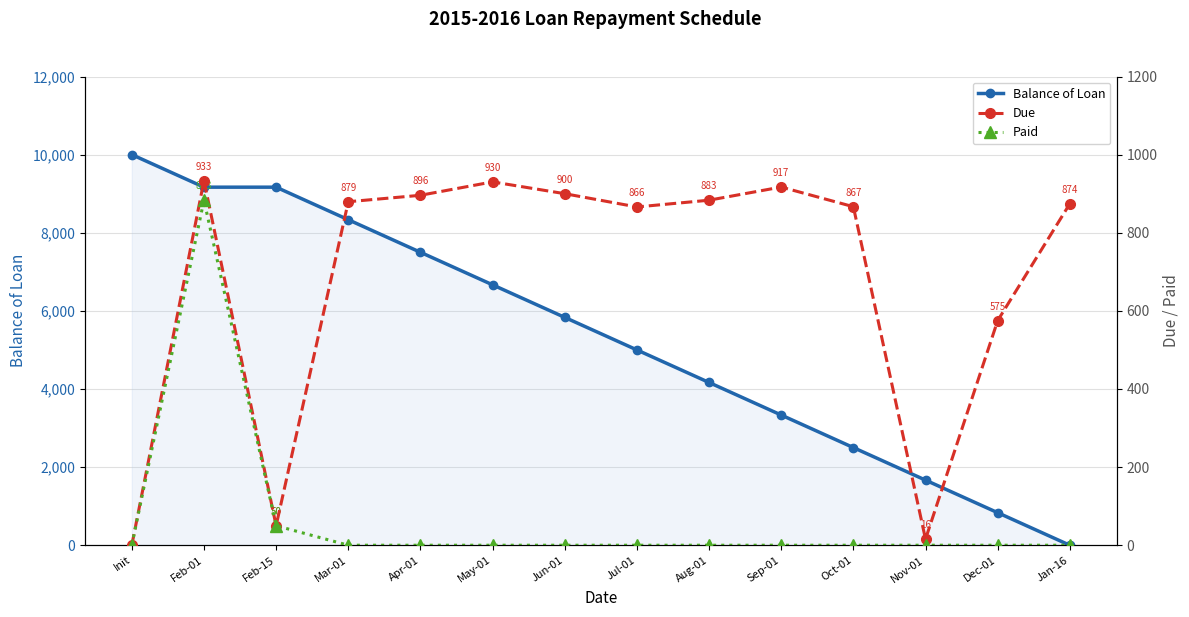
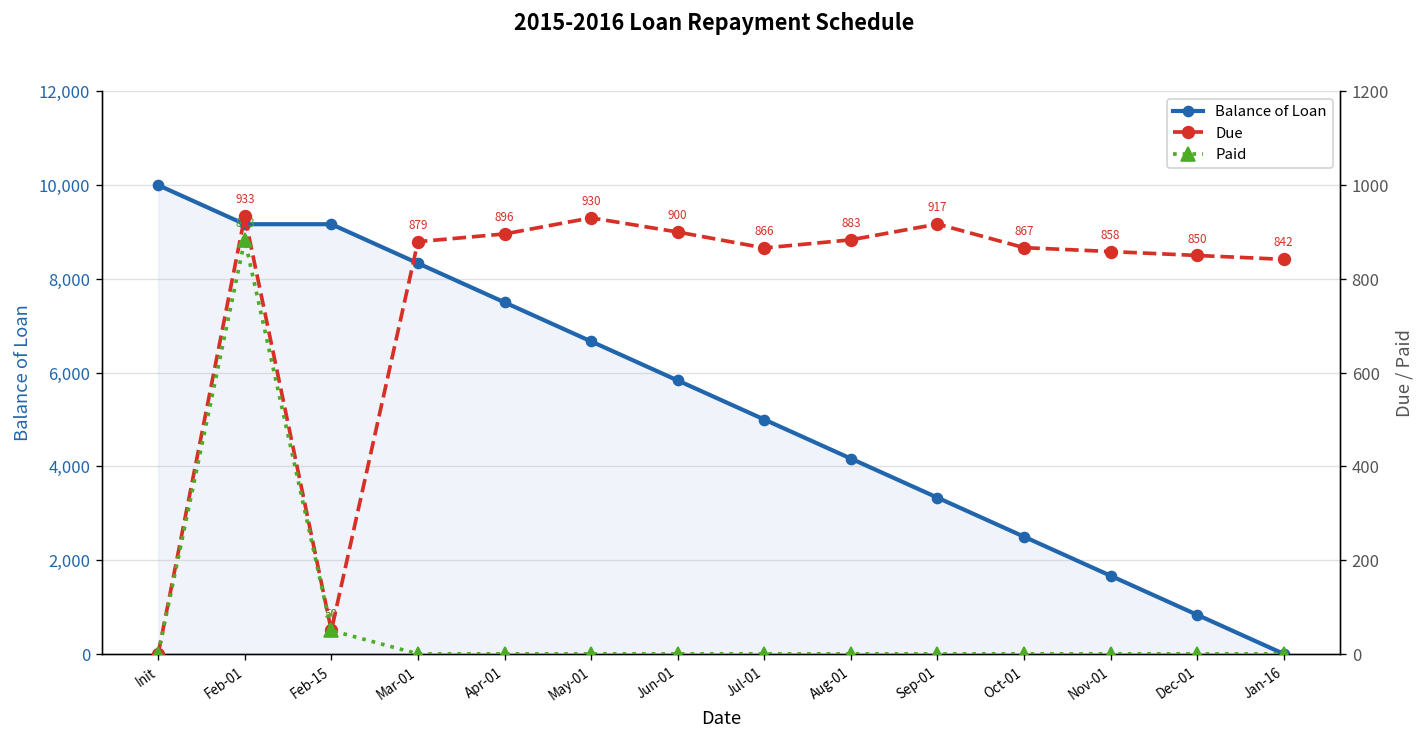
  {
    "Due": {
      "Feb-01": 933,
      "Mar-01": 879,
      "Apr-01": 896,
      "May-01": 930,
      "Jun-01": 900,
      "Jul-01": 866,
      "Aug-01": 883,
      "Sep-01": 917,
      "Oct-01": 867,
-     "Nov-01": 16,
-     "Dec-01": 575,
-     "Jan-16": 874
+     "Nov-01": 858,
+     "Dec-01": 850,
+     "Jan-16": 842
    }
  }
